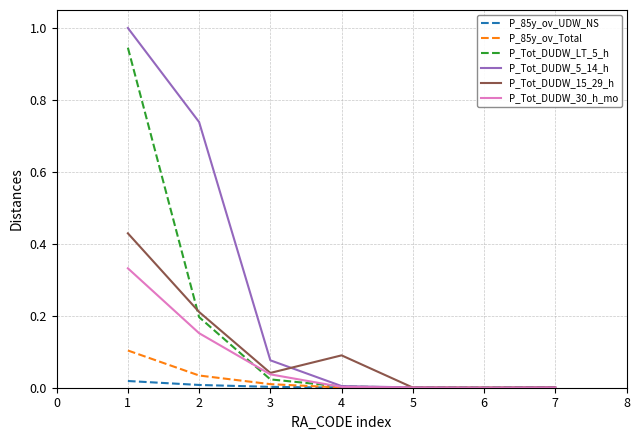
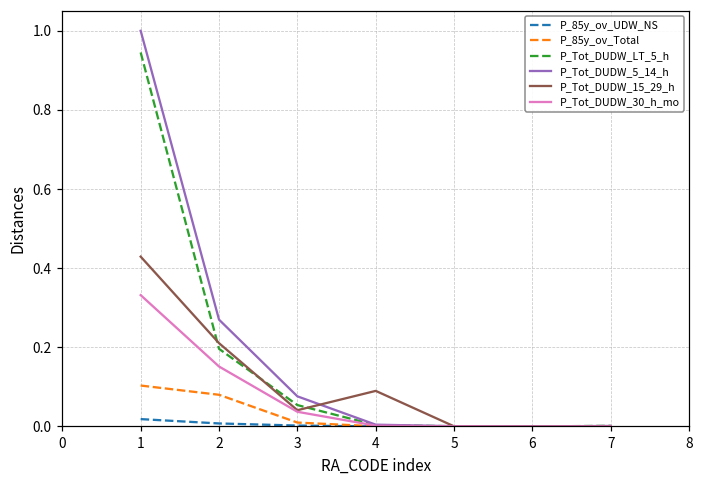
  {
    "P_85y_ov_UDW_NS": {
      "1": 0.02,
      "2": 0.01,
      "3": 0.00
    },
    "P_85y_ov_Total": {
      "1": 0.10,
-     "2": 0.03,
+     "2": 0.08,
      "3": 0.01
    },
    "P_Tot_DUDW_LT_5_h": {
      "1": 0.95,
      "2": 0.20,
-     "3": 0.02
+     "3": 0.05
    },
    "P_Tot_DUDW_5_14_h": {
      "1": 1.00,
-     "2": 0.74,
+     "2": 0.27,
      "3": 0.08
    },
    "P_Tot_DUDW_15_29_h": {
      "1": 0.43,
      "2": 0.21,
      "4": 0.09
    },
    "P_Tot_DUDW_30_h_mo": {
      "1": 0.33,
      "2": 0.15
    }
  }
